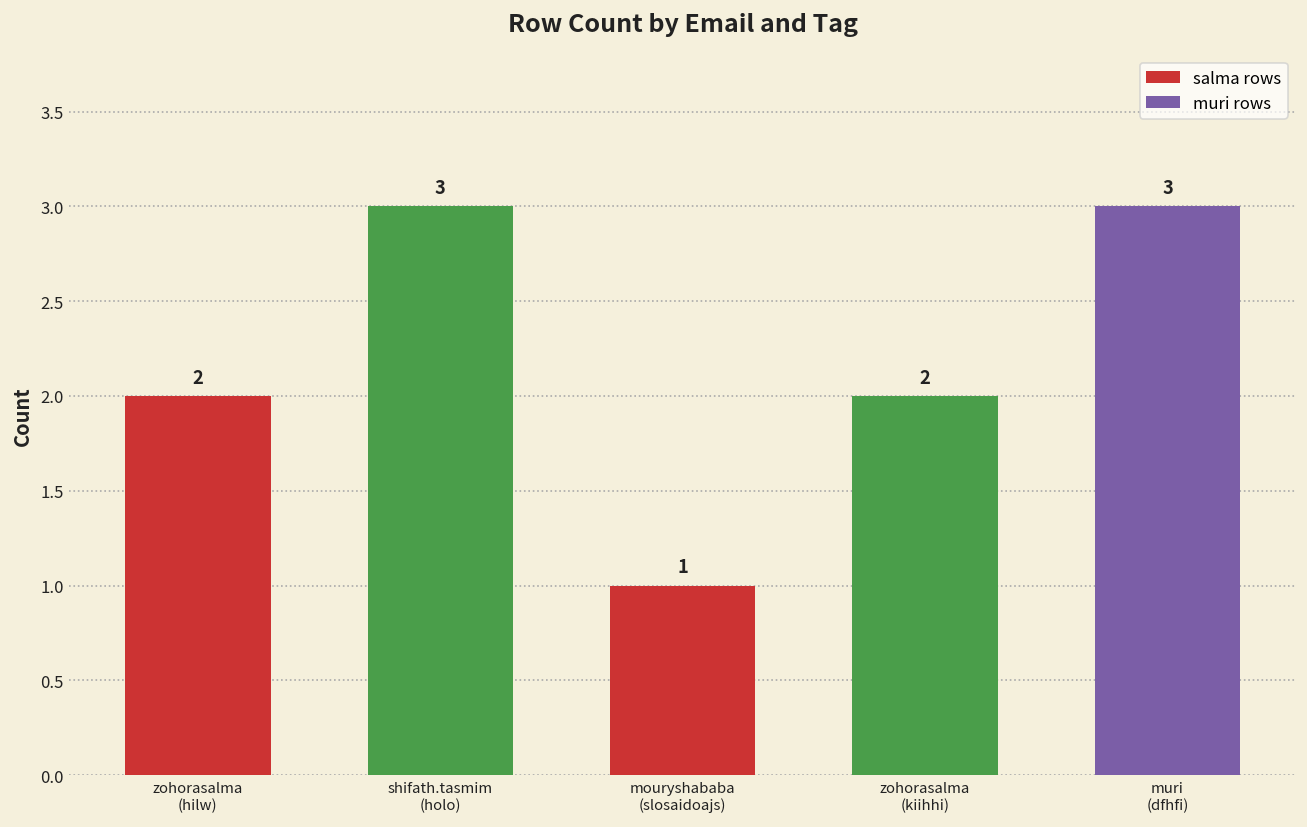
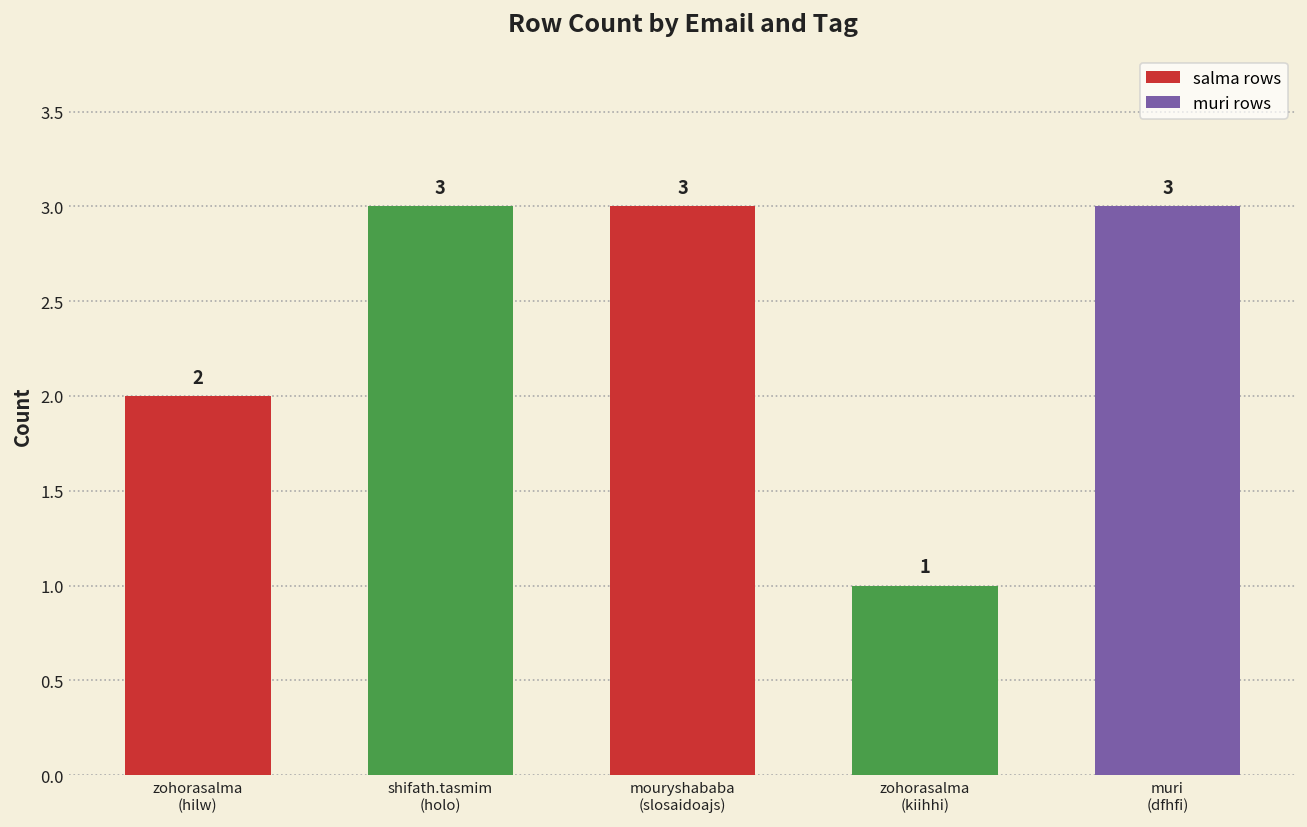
  {
    "zohorasalma (hilw)": 2,
    "shifath.tasmim (holo)": 3,
-   "mouryshababa (slosaidoajs)": 1,
-   "zohorasalma (kiihhi)": 2,
+   "mouryshababa (slosaidoajs)": 3,
+   "zohorasalma (kiihhi)": 1,
    "muri (dfhfi)": 3
  }
